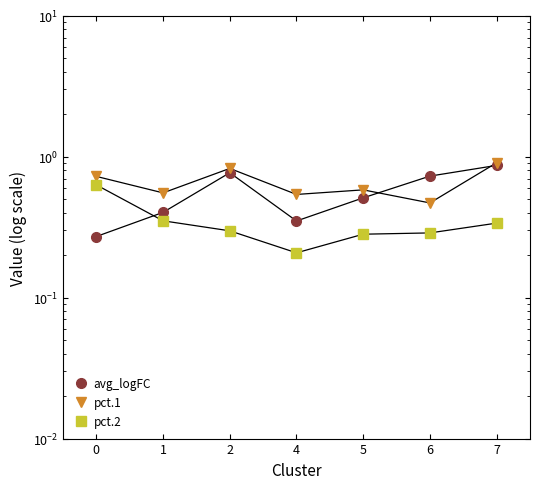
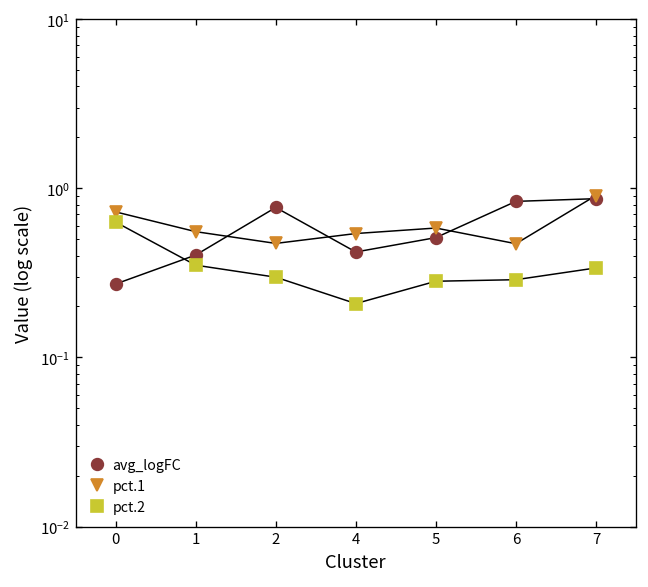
  {
    "avg_logFC": {
      "0": 0.27,
      "1": 0.40,
      "2": 0.8,
-     "4": 0.35,
+     "4": 0.42,
      "5": 0.51,
-     "6": 0.7,
+     "6": 0.8,
      "7": 0.9
    },
    "pct.1": {
      "0": 0.7,
      "1": 0.55,
-     "2": 0.8,
+     "2": 0.47,
      "4": 0.54,
      "5": 0.58,
      "6": 0.47,
      "7": 0.9
    },
    "pct.2": {
      "0": 0.6,
      "1": 0.35,
      "2": 0.30,
      "4": 0.21,
      "5": 0.28,
      "6": 0.29,
      "7": 0.34
    }
  }
